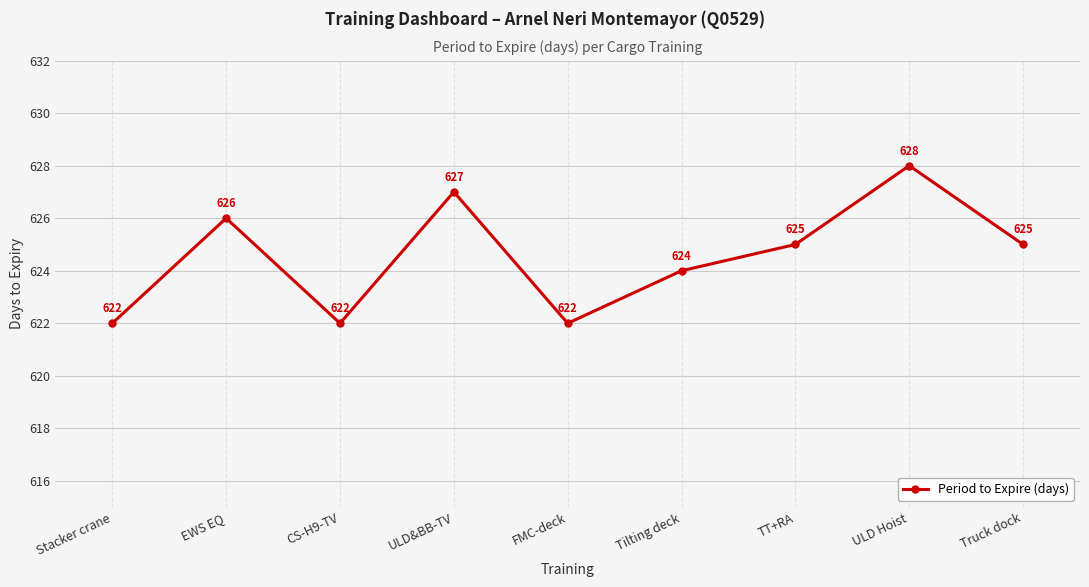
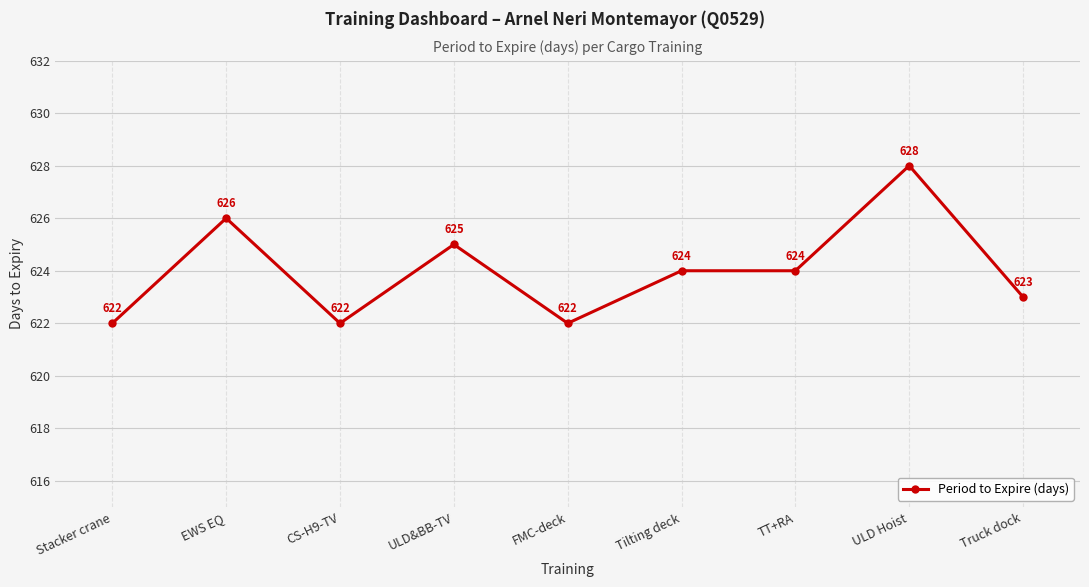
  {
    "Stacker crane": 622,
    "EWS EQ": 626,
    "CS-H9-TV": 622,
-   "ULD&BB-TV": 627,
+   "ULD&BB-TV": 625,
    "FMC-deck": 622,
    "Tilting deck": 624,
-   "TT+RA": 625,
+   "TT+RA": 624,
    "ULD Hoist": 628,
-   "Truck dock": 625
+   "Truck dock": 623
  }
